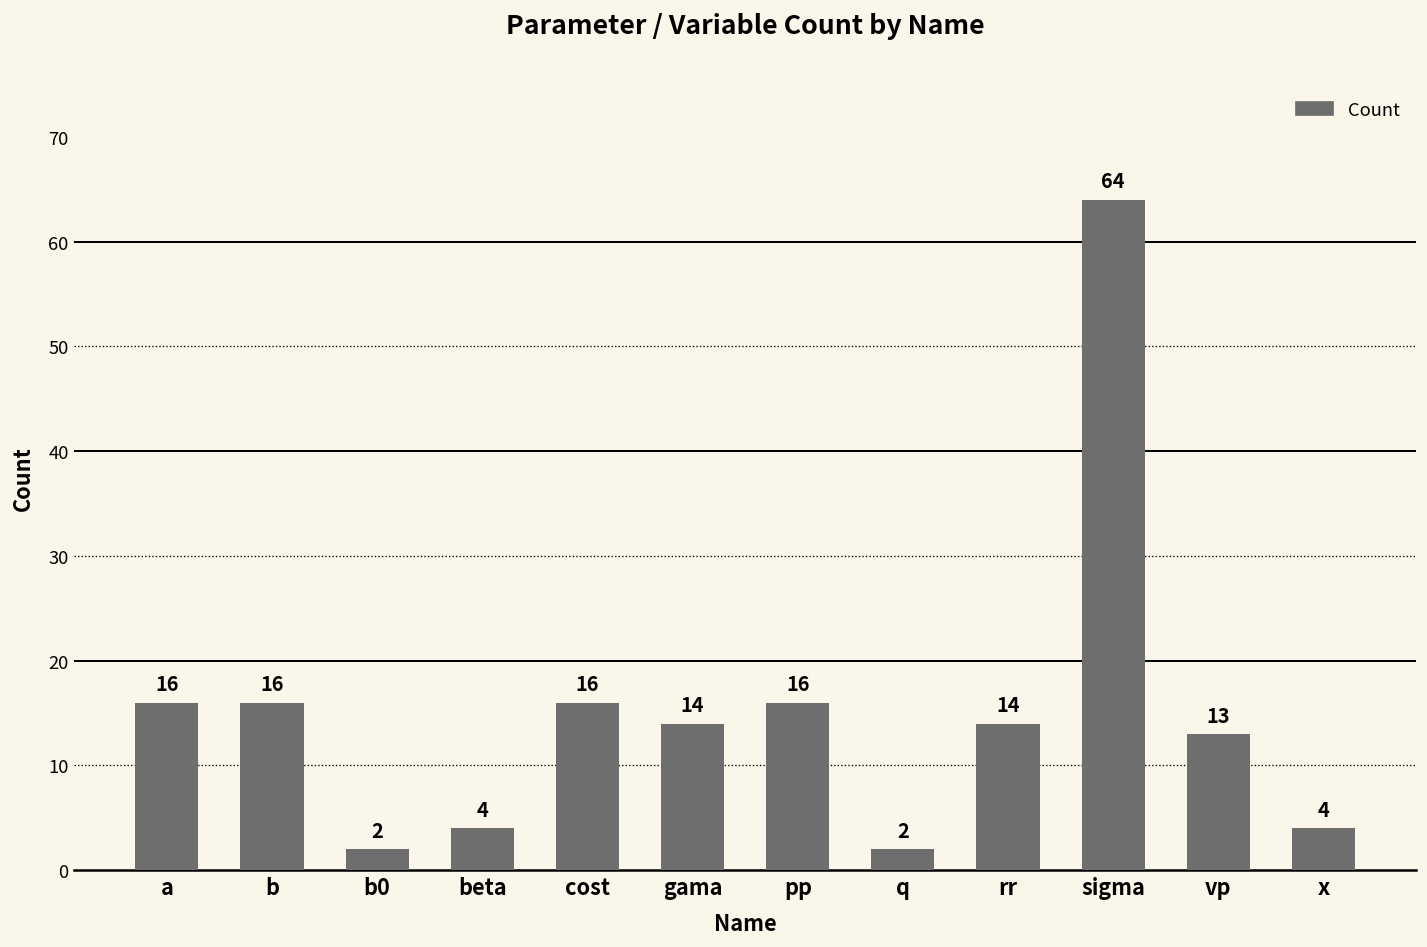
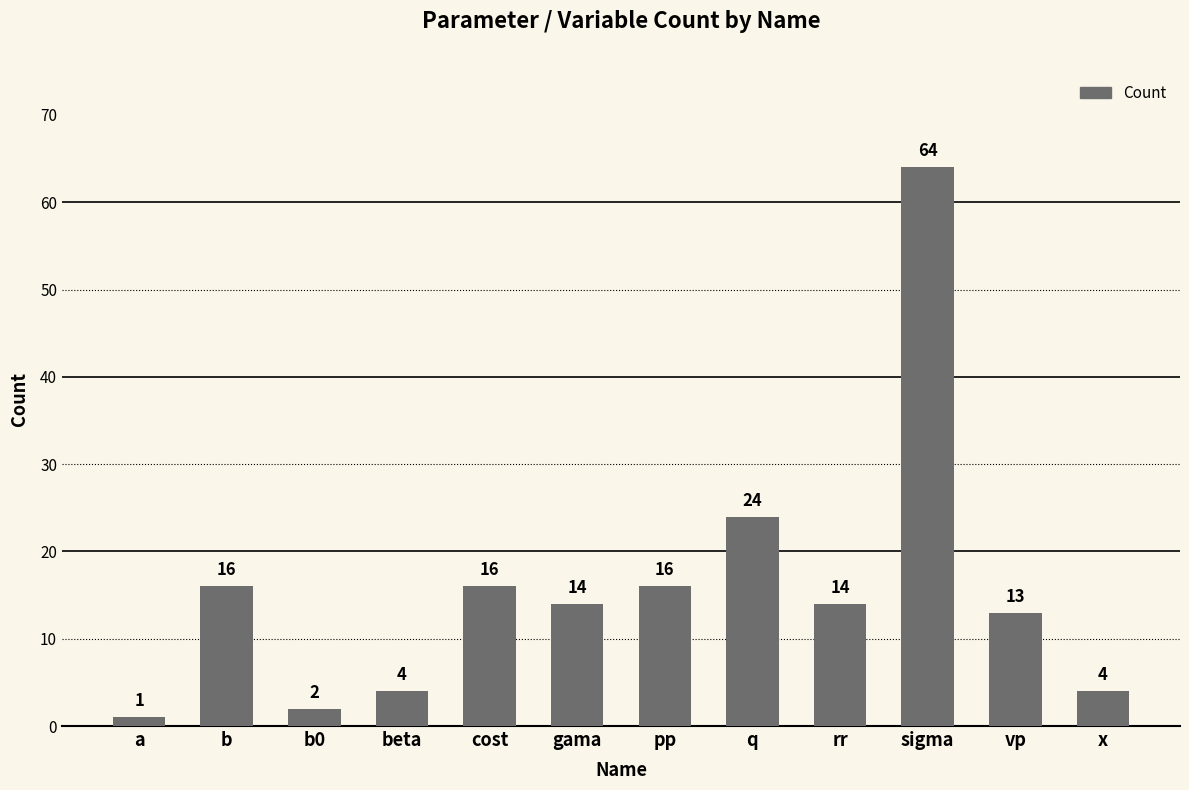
  {
-   "a": 16,
+   "a": 1,
    "b": 16,
    "b0": 2,
    "beta": 4,
    "cost": 16,
    "gama": 14,
    "pp": 16,
-   "q": 2,
+   "q": 24,
    "rr": 14,
    "sigma": 64,
    "vp": 13,
    "x": 4
  }
